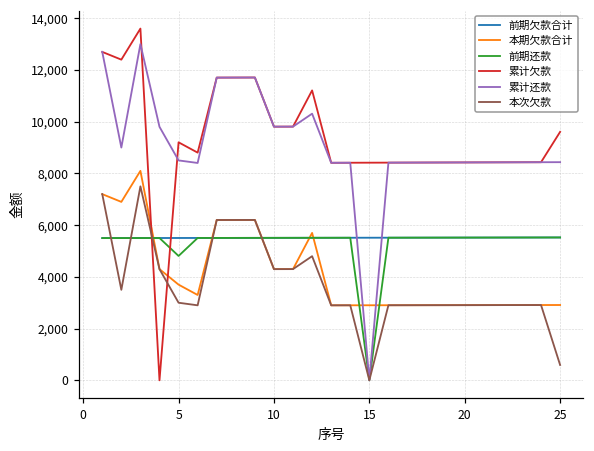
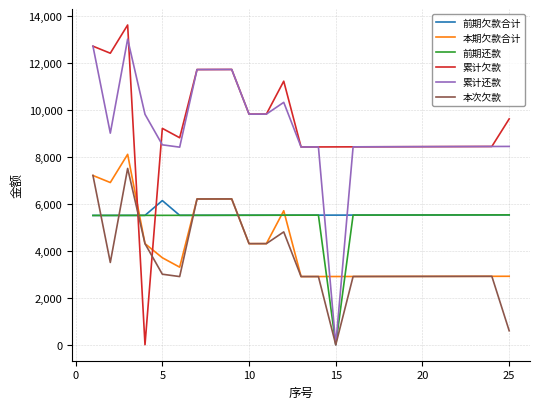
  {
    "前期欠款合计": {
-     "5": "5,500",
+     "5": "6,100",
      "15": "5,500"
    },
    "本期欠款合计": {
      "5": "3,700",
      "15": "2,900",
      "25": "2,900"
    },
    "前期还款": {
-     "5": "4,800"
+     "5": "5,500"
    },
    "累计欠款": {
      "5": "9,200",
      "15": "8,400",
      "25": "9,600"
    },
    "累计还款": {
      "5": "8,500",
      "25": "8,400"
    },
    "本次欠款": {
      "5": "3,000",
      "25": "600"
    }
  }
